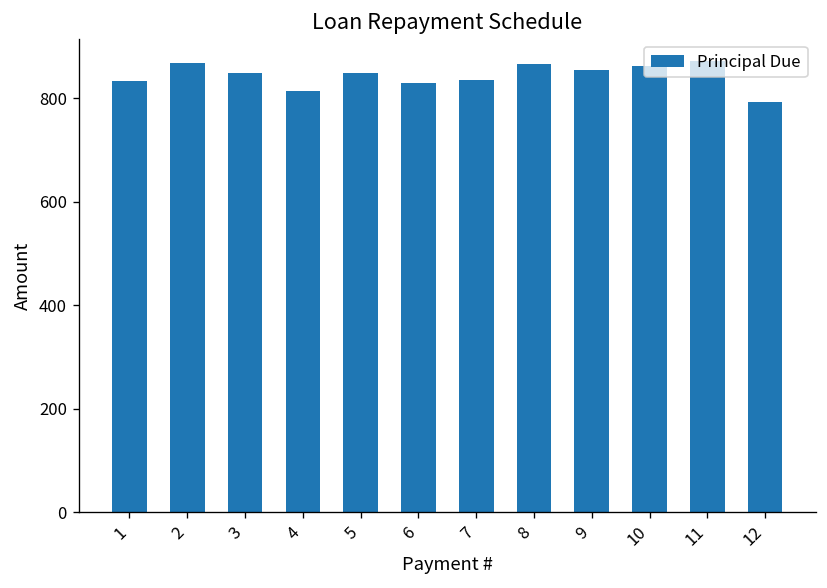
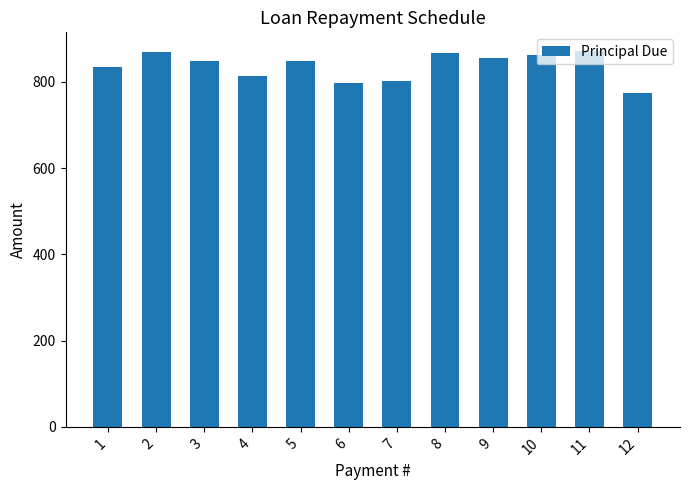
  {
    "1": 830,
    "2": 870,
    "3": 850,
    "4": 810,
    "5": 850,
-   "6": 830,
-   "7": 840,
+   "6": 800,
+   "7": 800,
    "8": 870,
    "9": 850,
-   "12": 790
+   "12": 770
  }
